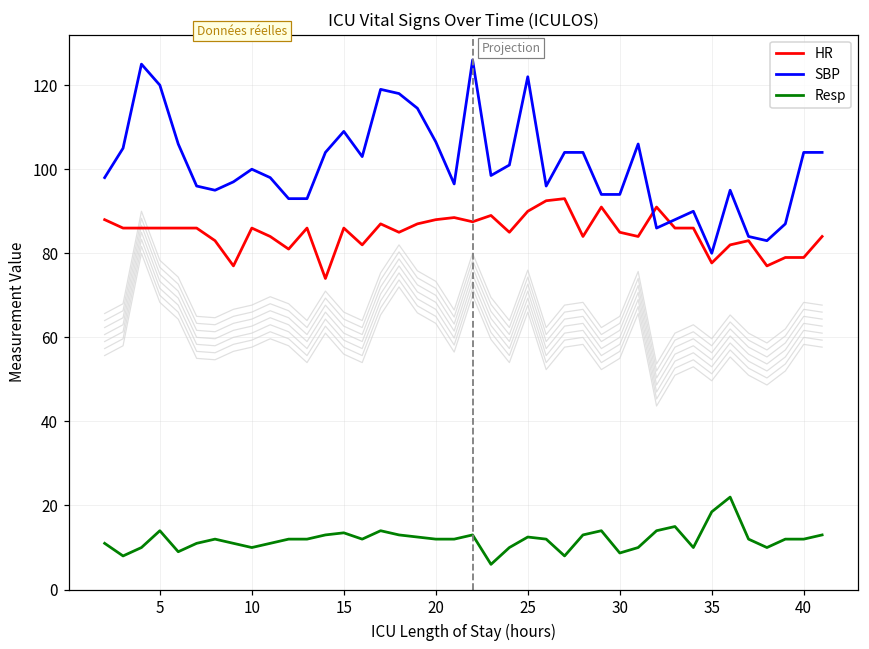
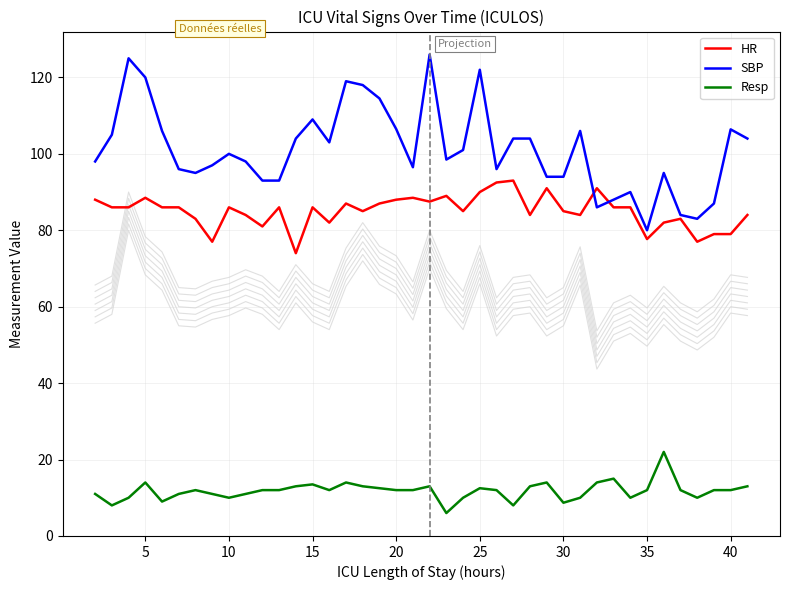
  {
    "HR": {
-     "5": 86,
+     "5": 89,
      "10": 86,
      "15": 86,
      "20": 88,
      "25": 90,
      "30": 85,
      "35": 78,
      "40": 79
    },
    "SBP": {
      "5": 120,
      "10": 100,
      "15": 109,
      "20": 107,
      "25": 122,
      "30": 94,
      "35": 80,
-     "40": 104
+     "40": 106
    },
    "Resp": {
      "5": 14,
      "10": 10,
      "15": 14,
      "20": 12,
      "25": 13,
      "30": 9,
-     "35": 19,
+     "35": 12,
      "40": 12
    }
  }
